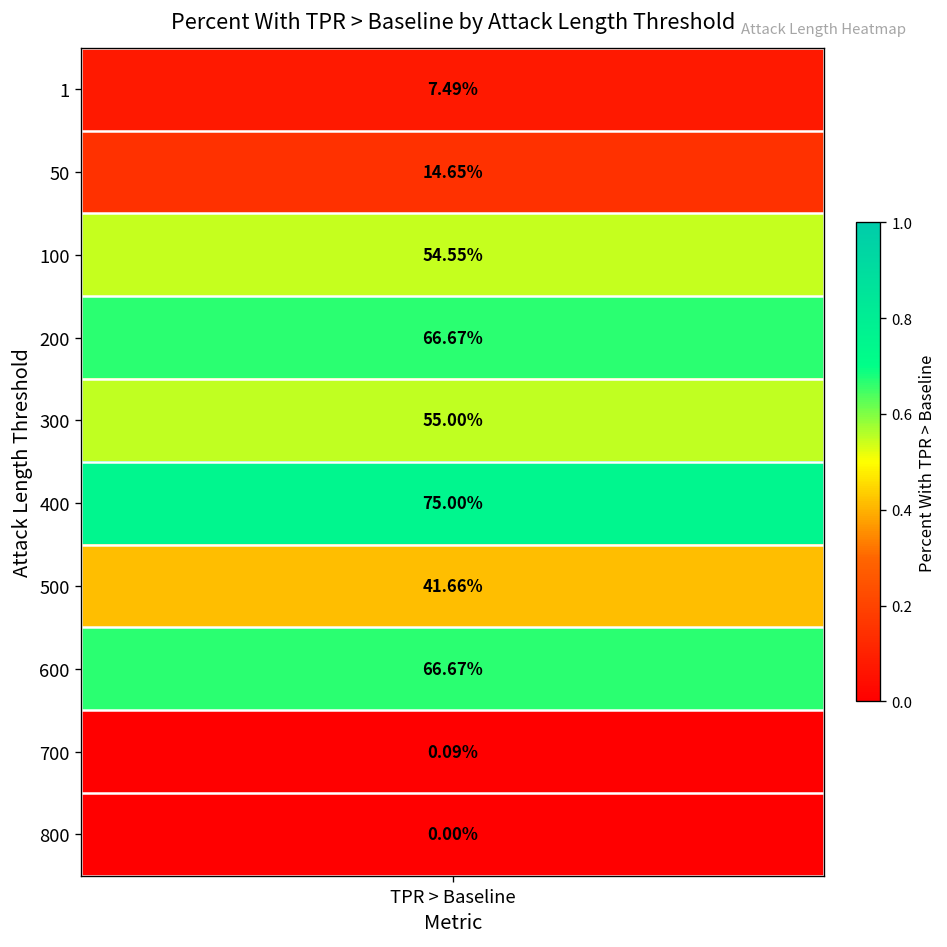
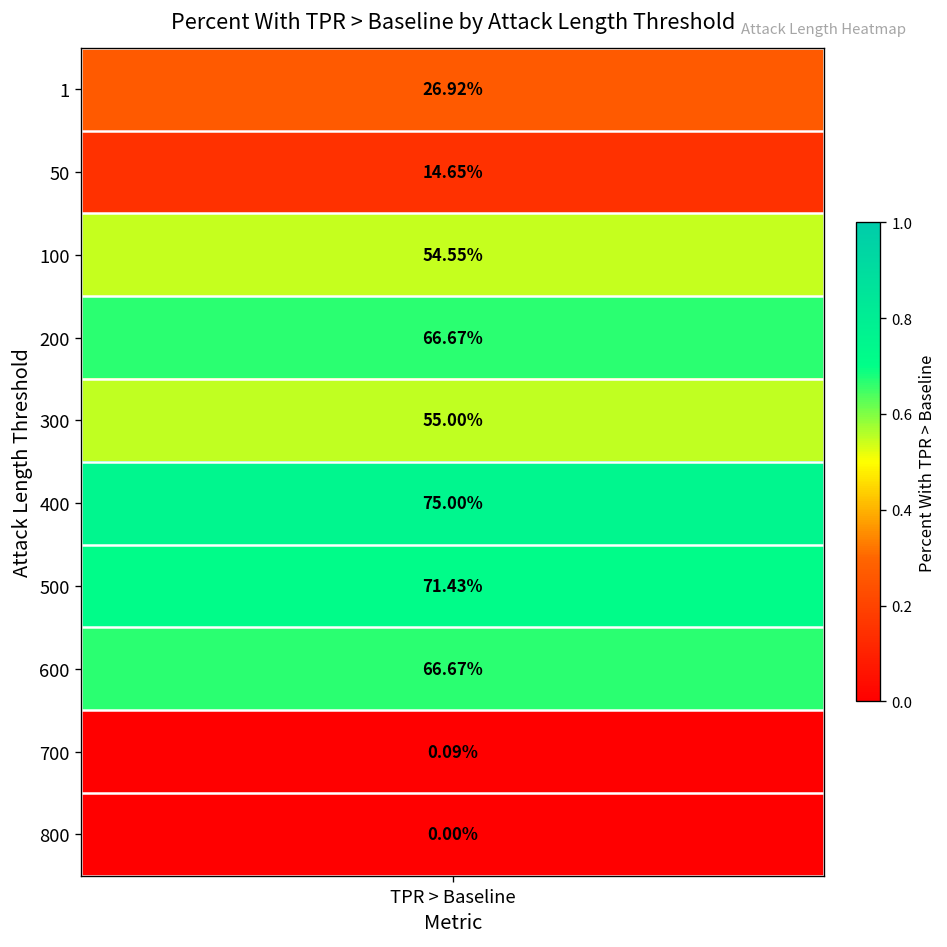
  {
    "1": {
-     "TPR > Baseline": "7.49%"
+     "TPR > Baseline": "26.92%"
    },
    "50": {
      "TPR > Baseline": "14.65%"
    },
    "100": {
      "TPR > Baseline": "54.55%"
    },
    "200": {
      "TPR > Baseline": "66.67%"
    },
    "300": {
      "TPR > Baseline": "55.00%"
    },
    "400": {
      "TPR > Baseline": "75.00%"
    },
    "500": {
-     "TPR > Baseline": "41.66%"
+     "TPR > Baseline": "71.43%"
    },
    "600": {
      "TPR > Baseline": "66.67%"
    },
    "700": {
      "TPR > Baseline": "0.09%"
    },
    "800": {
      "TPR > Baseline": "0.00%"
    }
  }
